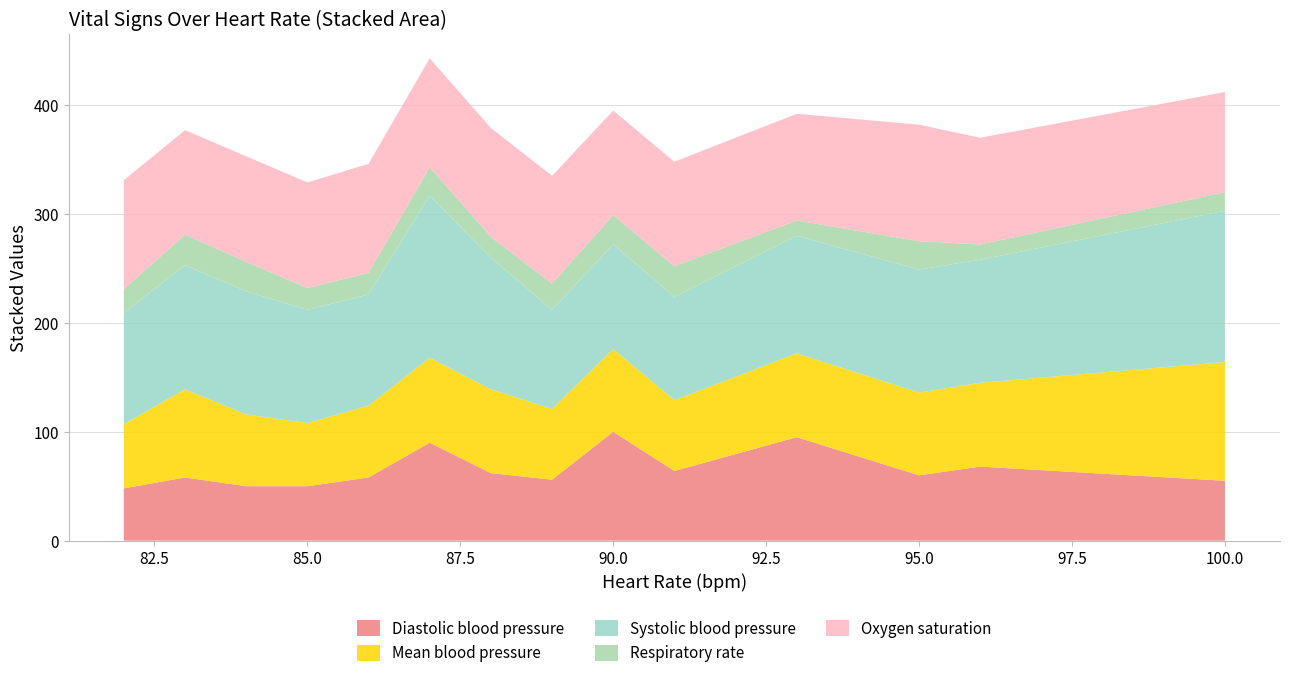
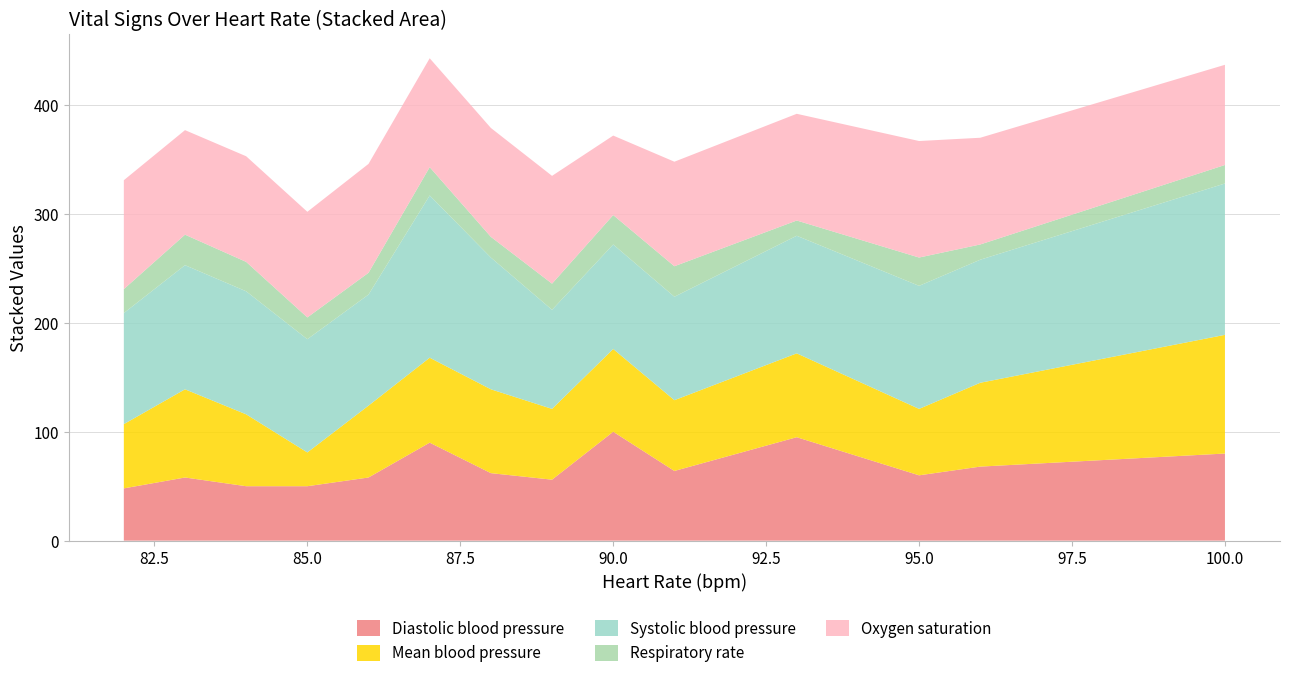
  {
    "Diastolic blood pressure": {
      "85.0": 50,
      "90.0": 100,
      "95.0": 60,
-     "100.0": 55
+     "100.0": 80
    },
    "Mean blood pressure": {
-     "85.0": 58,
+     "85.0": 31,
      "90.0": 76,
-     "95.0": 76,
+     "95.0": 61,
      "100.0": 109
    },
    "Oxygen saturation": {
      "85.0": 97,
-     "90.0": 96,
+     "90.0": 73,
      "95.0": 107,
      "100.0": 92
    }
  }
